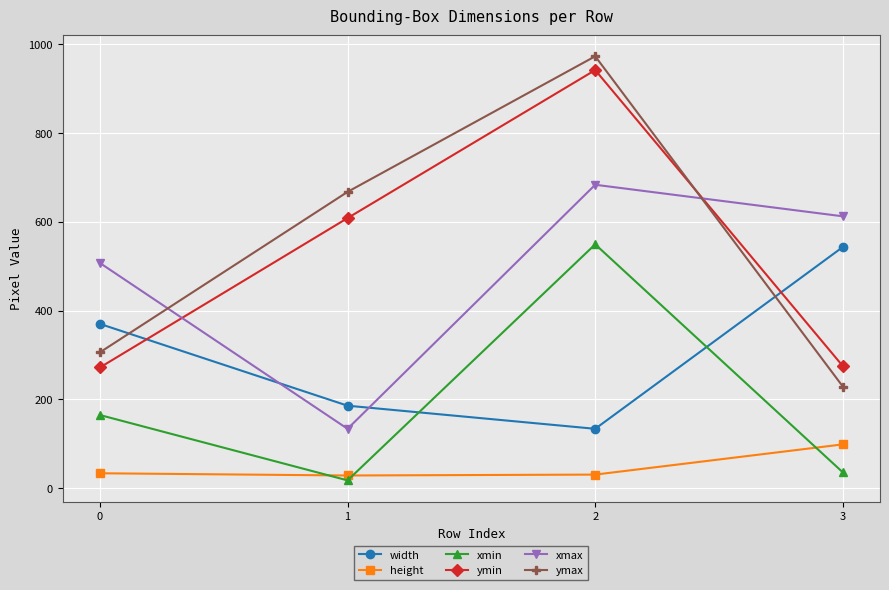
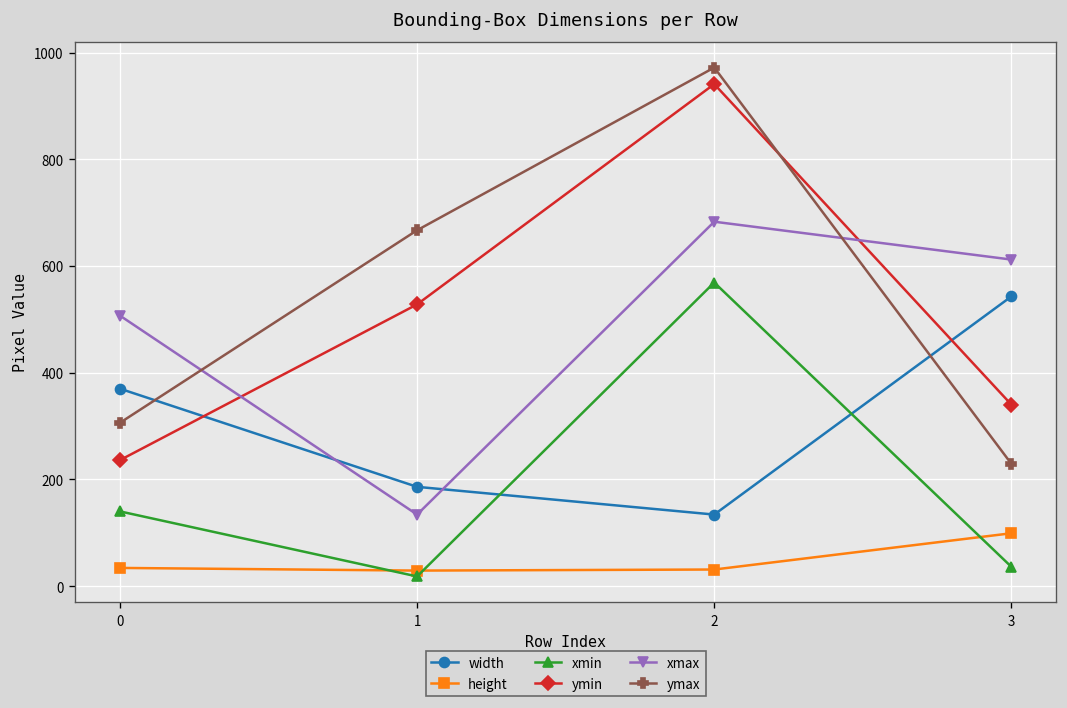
  {
    "width": {
      "0": 370,
      "1": 190,
      "2": 130,
      "3": 540
    },
    "height": {
      "0": 30,
      "1": 30,
      "2": 30,
      "3": 100
    },
    "xmin": {
-     "0": 170,
+     "0": 140,
      "1": 20,
-     "2": 550,
+     "2": 570,
      "3": 40
    },
    "ymin": {
-     "0": 270,
-     "1": 610,
+     "0": 240,
+     "1": 530,
      "2": 940,
-     "3": 280
+     "3": 340
    },
    "xmax": {
      "0": 510,
      "1": 130,
      "2": 680,
      "3": 610
    },
    "ymax": {
      "0": 310,
      "1": 670,
      "2": 970,
      "3": 230
    }
  }
